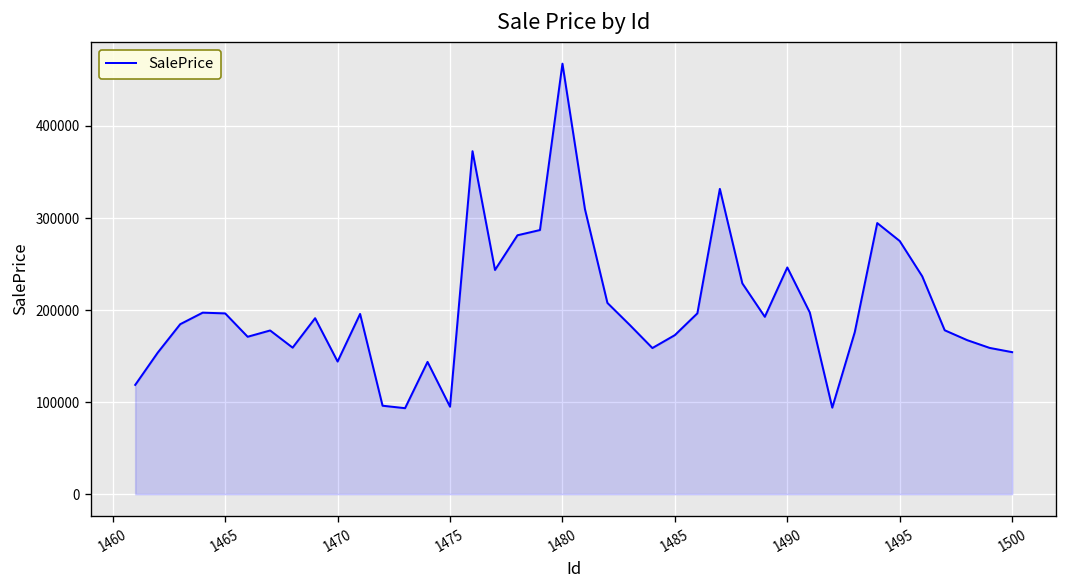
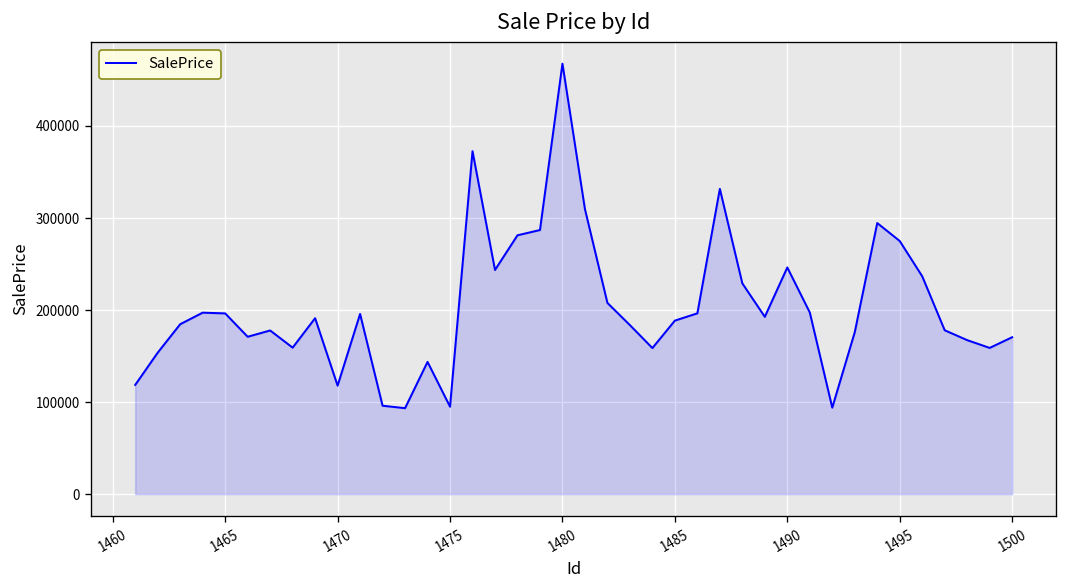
  {
    "1465": 200000,
-   "1470": 140000,
+   "1470": 120000,
    "1475": 90000,
    "1480": 470000,
-   "1485": 170000,
+   "1485": 190000,
    "1490": 250000,
    "1495": 280000,
-   "1500": 150000
+   "1500": 170000
  }
